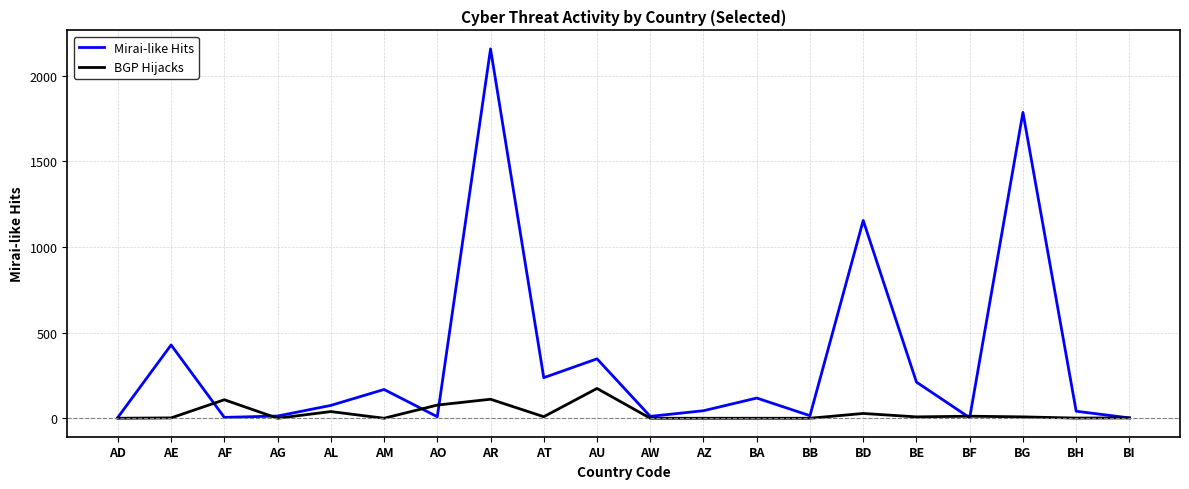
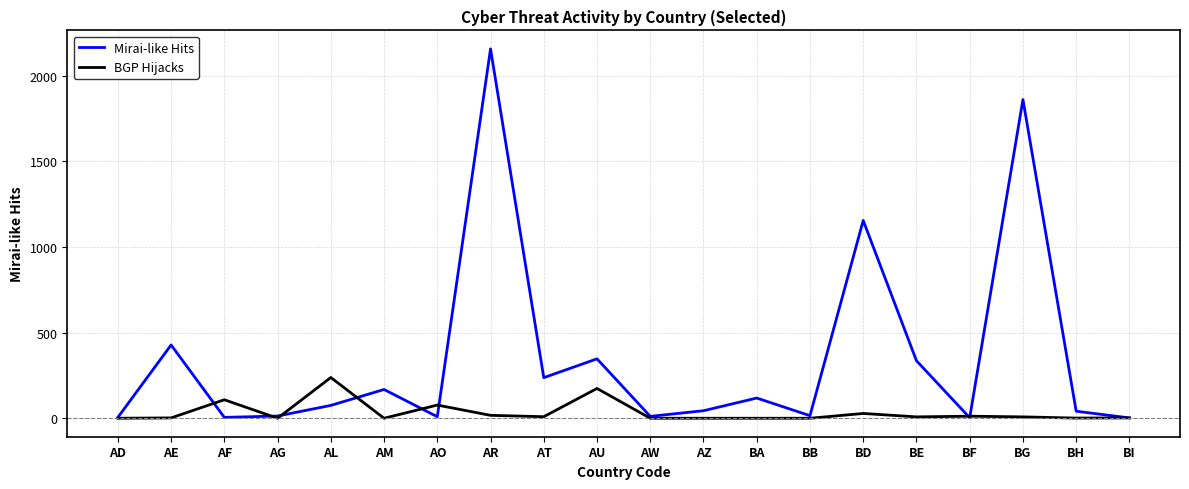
  {
    "Mirai-like Hits": {
      "AE": 430,
      "AF": 10,
      "AL": 80,
      "AM": 170,
      "AO": 10,
      "AR": 2160,
      "AT": 240,
      "AU": 350,
      "AZ": 40,
      "BA": 120,
      "BB": 20,
      "BD": 1160,
-     "BE": 210,
-     "BG": 1790,
+     "BE": 340,
+     "BG": 1860,
      "BH": 40
    },
    "BGP Hijacks": {
      "AE": 0,
      "AF": 110,
-     "AL": 40,
+     "AL": 240,
      "AM": 0,
      "AO": 80,
-     "AR": 110,
+     "AR": 20,
      "AT": 10,
      "AU": 170,
      "AZ": 0,
      "BA": 0,
      "BB": 0,
      "BD": 30,
      "BE": 10,
      "BG": 10,
      "BH": 0
    }
  }
